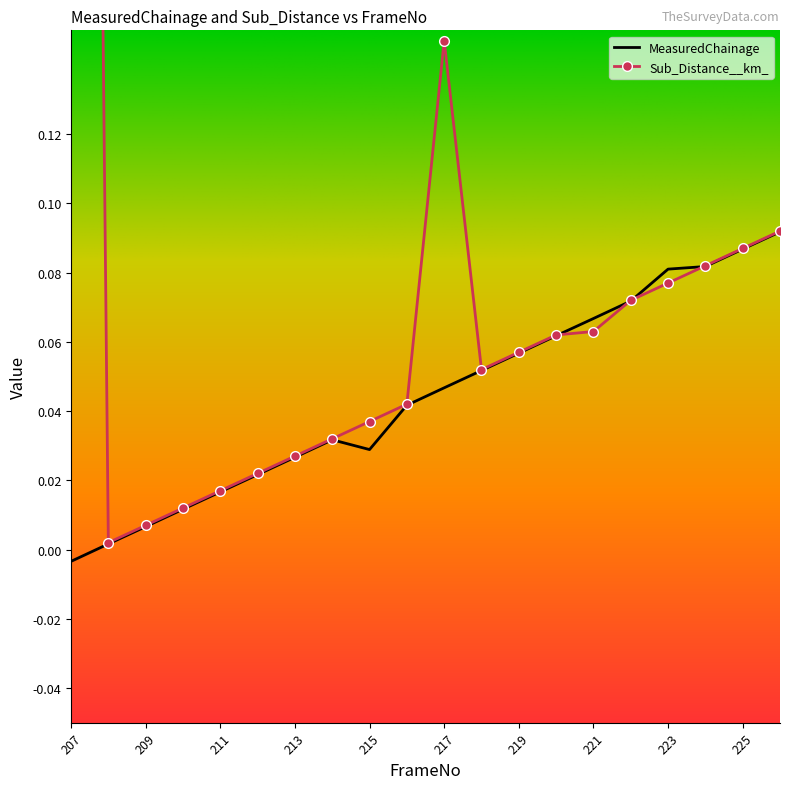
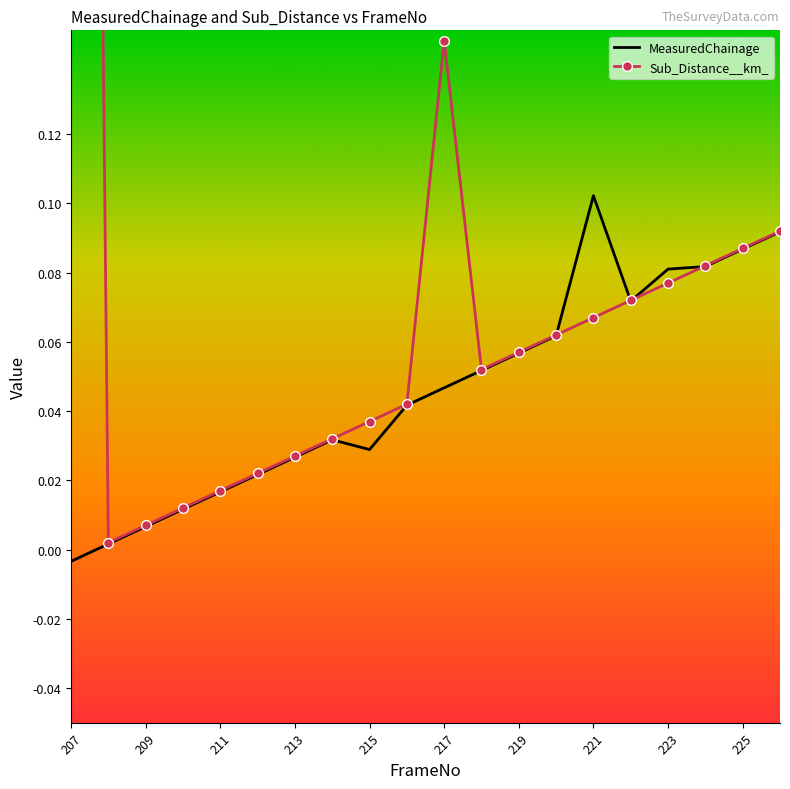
  {
    "MeasuredChainage": {
      "207": -0.003,
      "215": 0.029,
      "217": 0.047,
-     "221": 0.067,
+     "221": 0.102,
      "223": 0.081
    },
    "Sub_Distance__km_": {
      "215": 0.037,
      "217": 0.147,
-     "221": 0.063,
+     "221": 0.067,
      "223": 0.077
    }
  }
